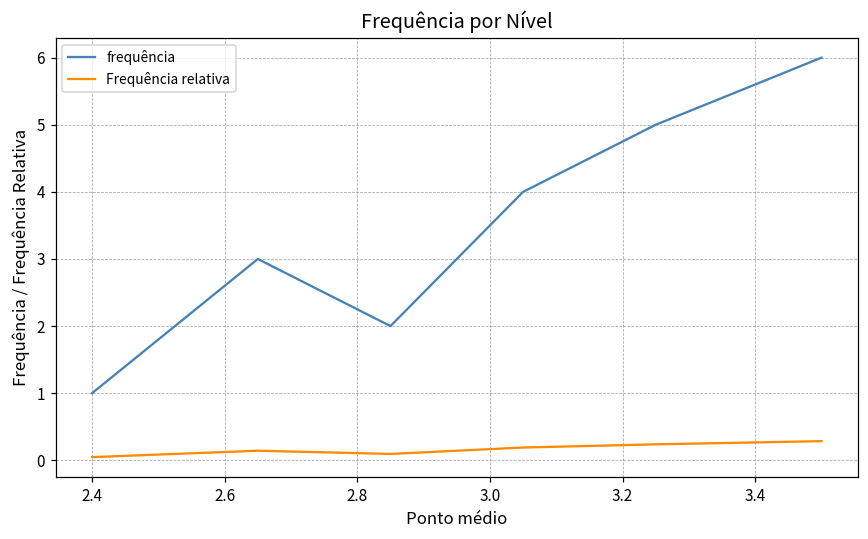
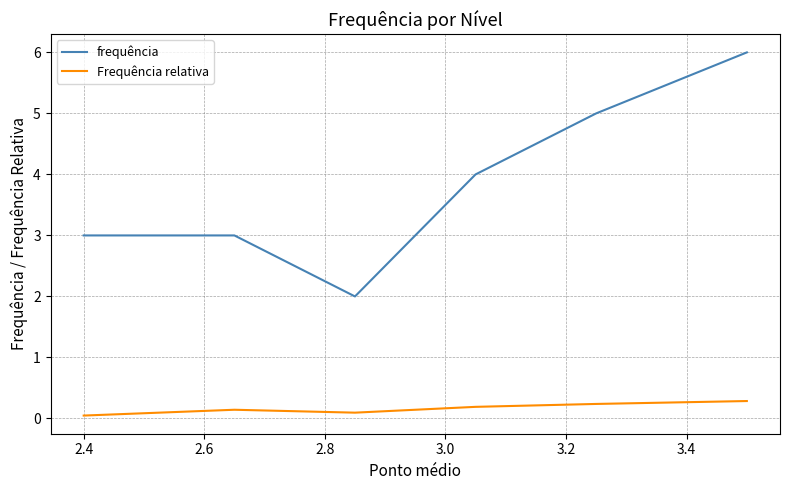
  {
    "frequência": {
-     "2.4": 1
+     "2.4": 3
    },
    "Frequência relativa": {
      "2.4": 0.0
    }
  }
